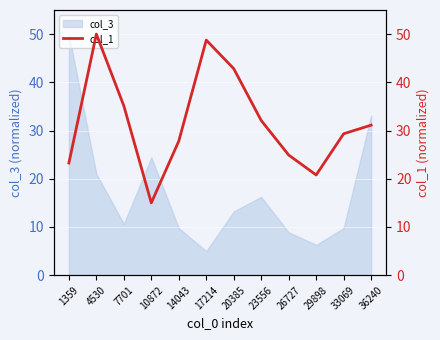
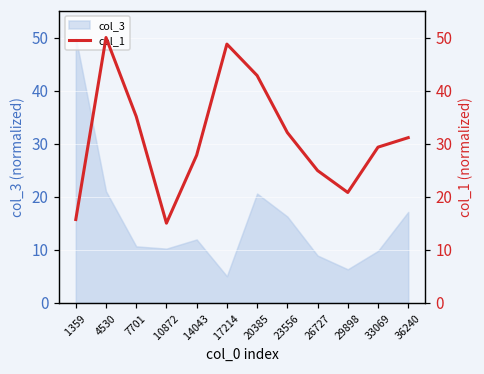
  {
    "col_3": {
      "4530": 21,
      "7701": 11,
-     "10872": 24,
-     "14043": 10,
+     "10872": 10,
+     "14043": 12,
      "17214": 5,
-     "20385": 13,
+     "20385": 21,
      "23556": 16,
      "26727": 9,
      "29898": 6,
      "33069": 10,
-     "36240": 33
+     "36240": 17
    },
    "col_1": {
-     "1359": 23,
+     "1359": 16,
      "7701": 35,
      "10872": 15,
      "14043": 28,
      "17214": 49,
      "20385": 43,
      "23556": 32,
      "26727": 25,
      "29898": 21,
      "33069": 29,
      "36240": 31
    }
  }
